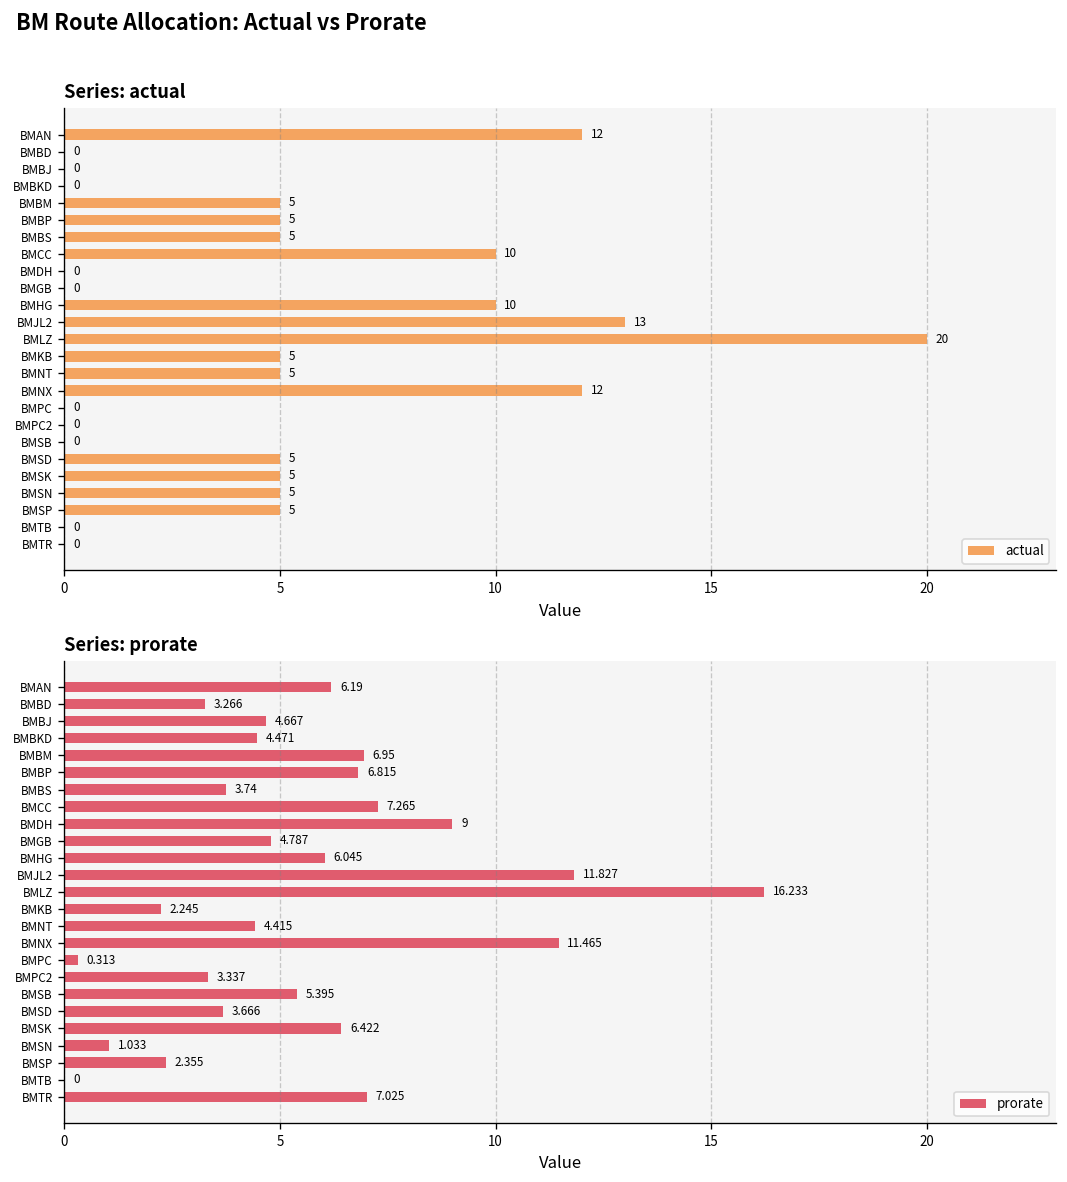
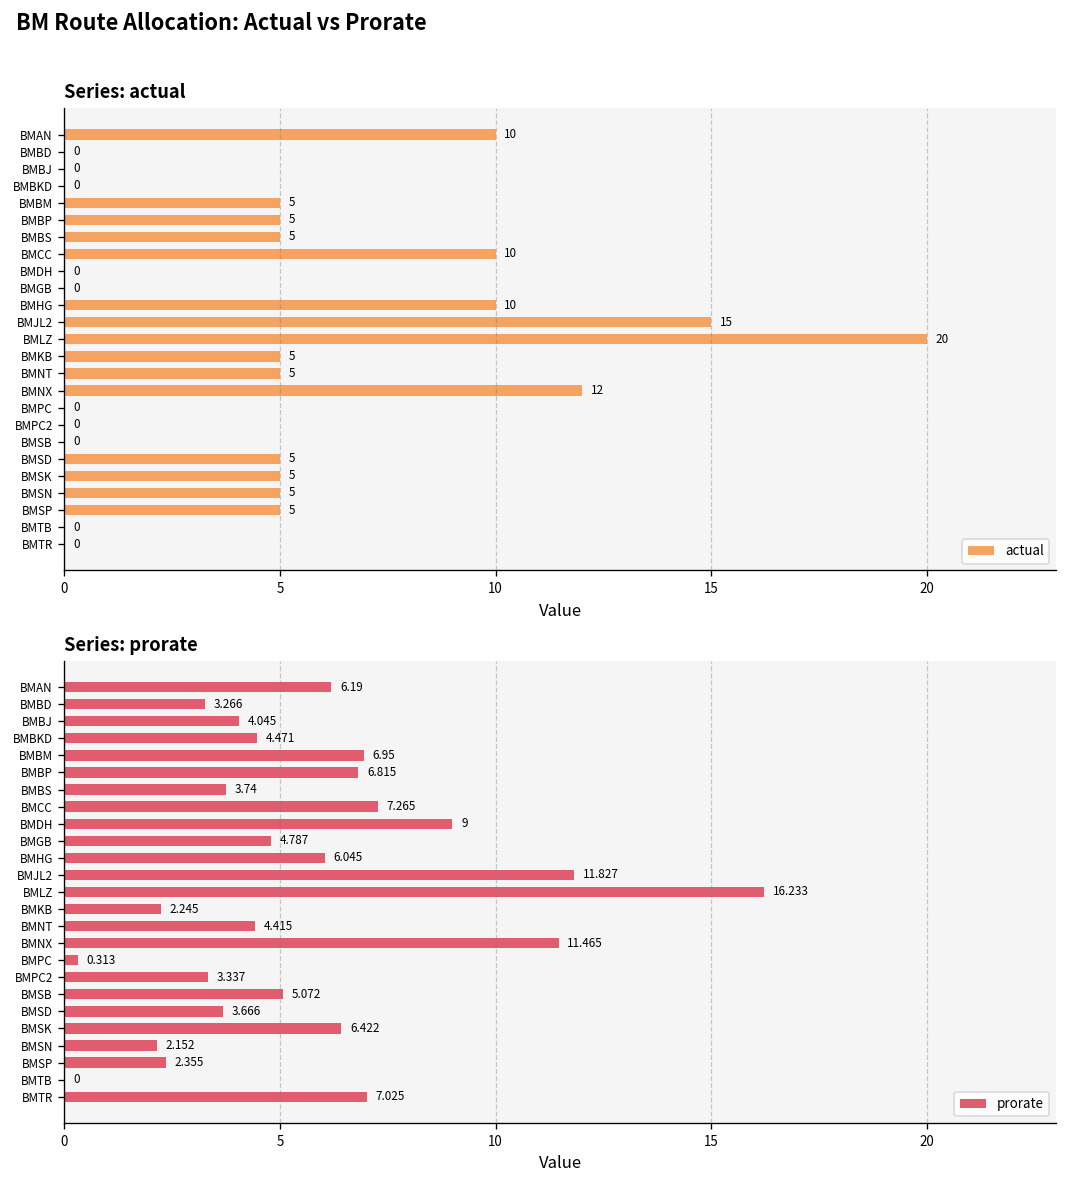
  {
    "Series: actual": {
-     "BMAN": 12,
+     "BMAN": 10,
      "BMBD": 0,
      "BMBJ": 0,
      "BMBKD": 0,
      "BMBM": 5,
      "BMBP": 5,
      "BMBS": 5,
      "BMCC": 10,
      "BMDH": 0,
      "BMGB": 0,
      "BMHG": 10,
-     "BMJL2": 13,
+     "BMJL2": 15,
      "BMLZ": 20,
      "BMKB": 5,
      "BMNT": 5,
      "BMNX": 12,
      "BMPC": 0,
      "BMPC2": 0,
      "BMSB": 0,
      "BMSD": 5,
      "BMSK": 5,
      "BMSN": 5,
      "BMSP": 5,
      "BMTB": 0,
      "BMTR": 0
    },
    "Series: prorate": {
      "BMAN": 6.19,
      "BMBD": 3.266,
-     "BMBJ": 4.667,
+     "BMBJ": 4.045,
      "BMBKD": 4.471,
      "BMBM": 6.95,
      "BMBP": 6.815,
      "BMBS": 3.74,
      "BMCC": 7.265,
      "BMDH": 9,
      "BMGB": 4.787,
      "BMHG": 6.045,
      "BMJL2": 11.827,
      "BMLZ": 16.233,
      "BMKB": 2.245,
      "BMNT": 4.415,
      "BMNX": 11.465,
      "BMPC": 0.313,
      "BMPC2": 3.337,
-     "BMSB": 5.395,
+     "BMSB": 5.072,
      "BMSD": 3.666,
      "BMSK": 6.422,
-     "BMSN": 1.033,
+     "BMSN": 2.152,
      "BMSP": 2.355,
      "BMTB": 0,
      "BMTR": 7.025
    }
  }
